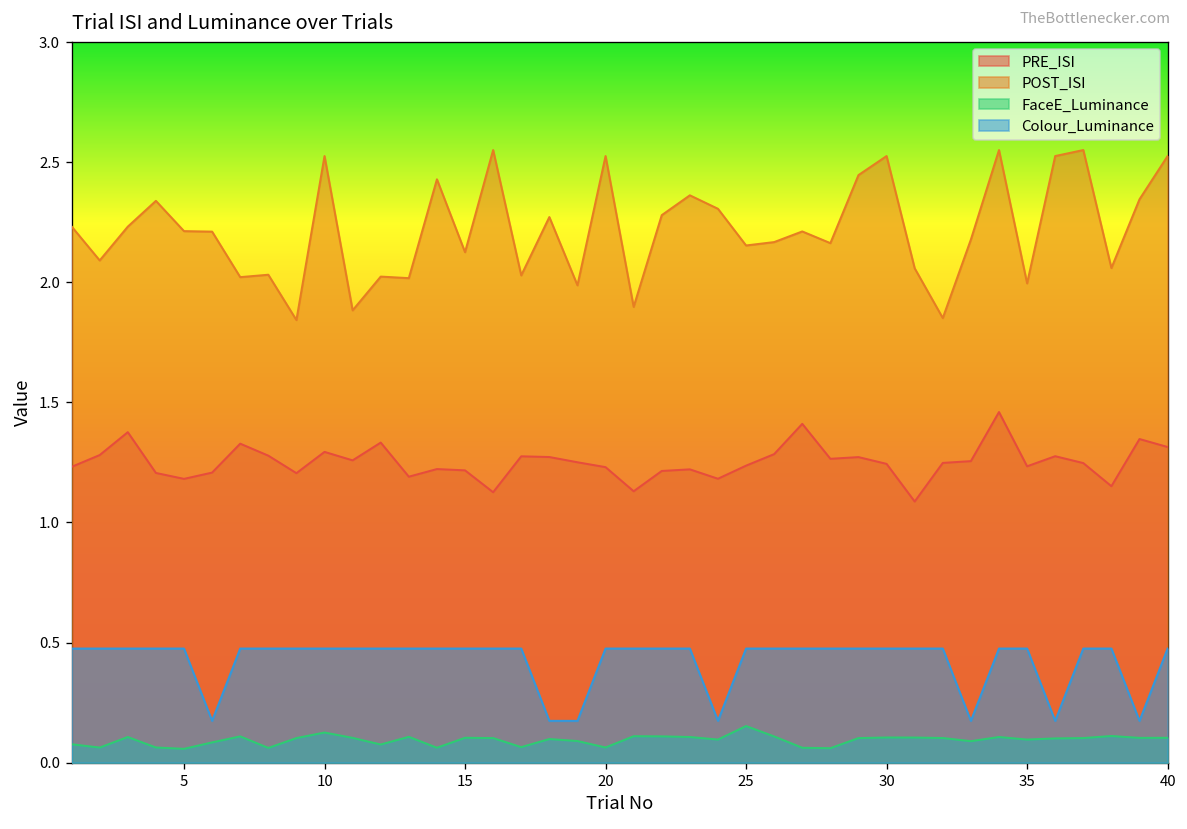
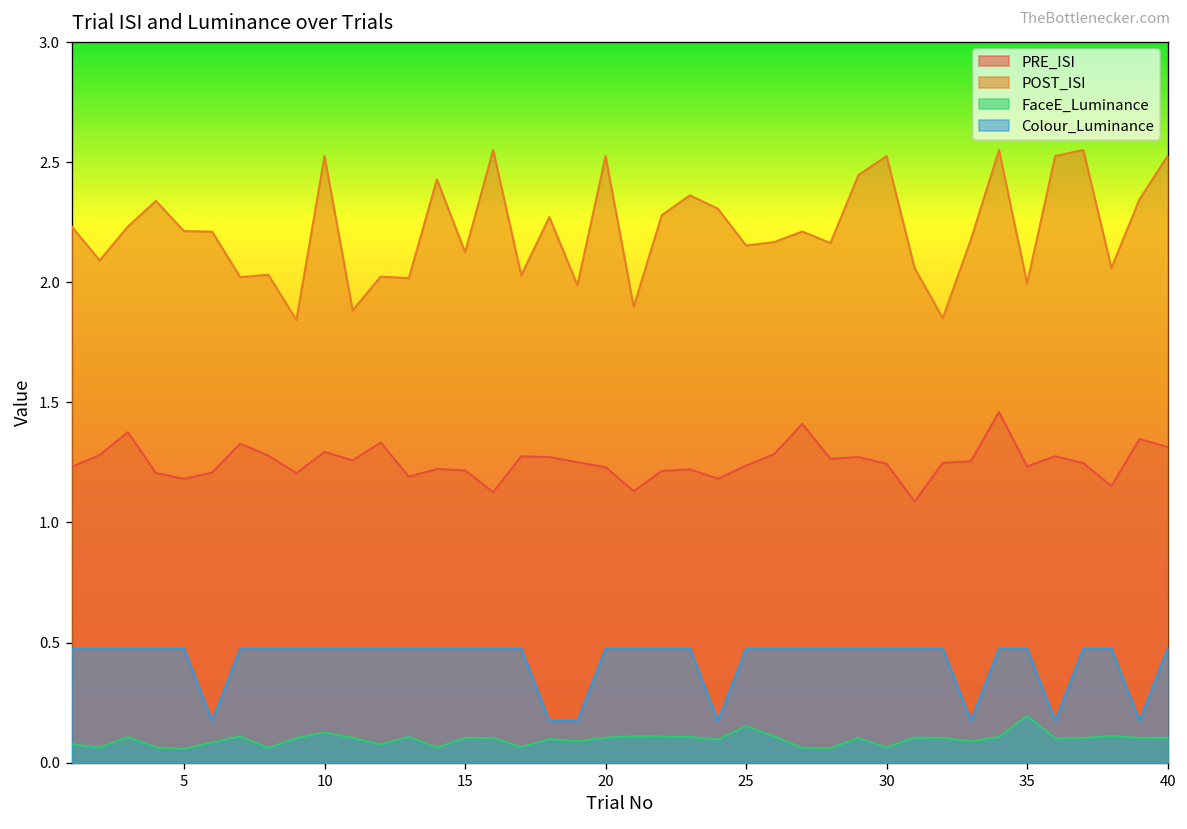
  {
    "FaceE_Luminance": {
      "5": 0.06,
      "10": 0.13,
      "15": 0.10,
-     "20": 0.06,
+     "20": 0.10,
      "25": 0.15,
-     "30": 0.10,
-     "35": 0.10,
+     "30": 0.06,
+     "35": 0.19,
      "40": 0.10
    },
    "Colour_Luminance": {
      "5": 0.48,
      "10": 0.48,
      "15": 0.48,
      "20": 0.48,
      "25": 0.48,
      "30": 0.48,
      "35": 0.48,
      "40": 0.48
    }
  }
